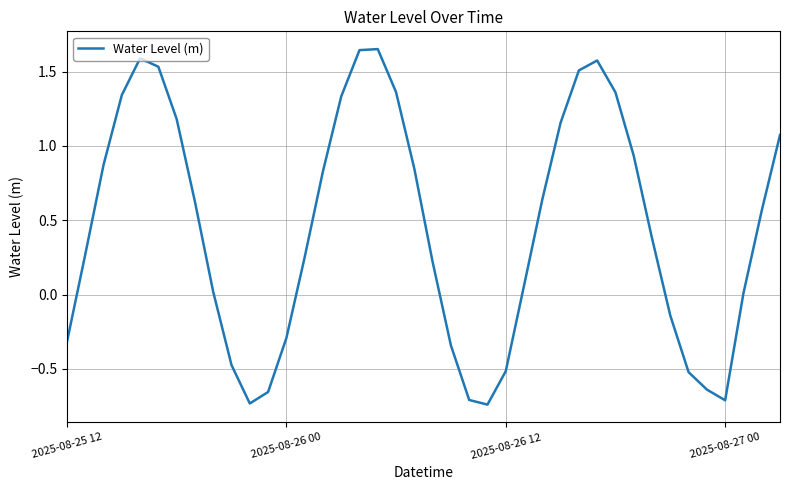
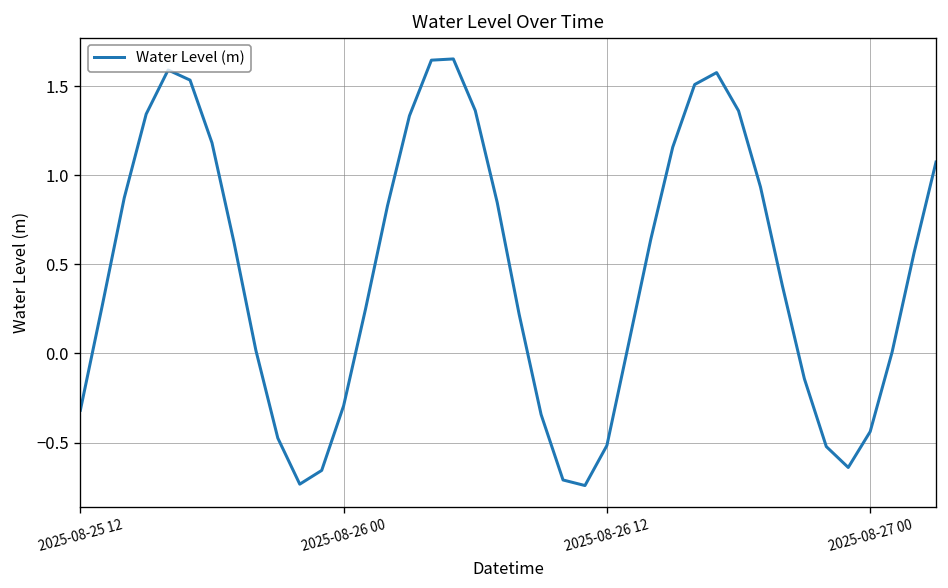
  {
    "2025-08-25 12": -0.32,
    "2025-08-26 00": -0.29,
    "2025-08-26 12": -0.52,
-   "2025-08-27 00": -0.71
+   "2025-08-27 00": -0.44
  }
